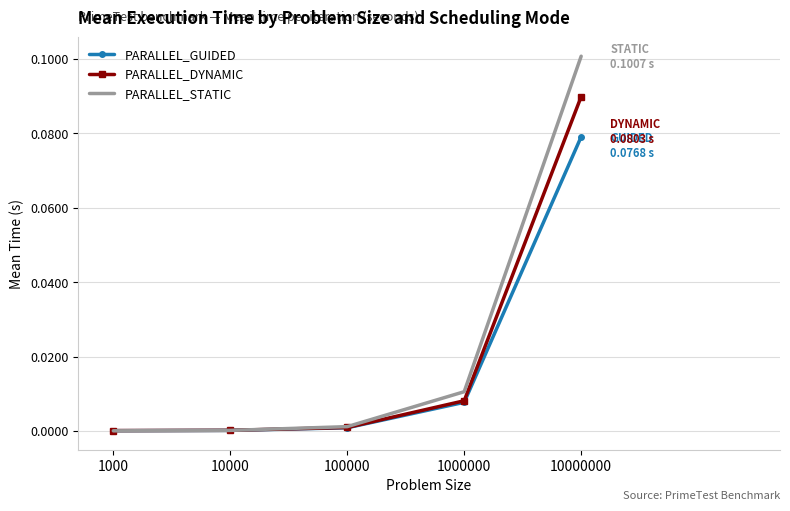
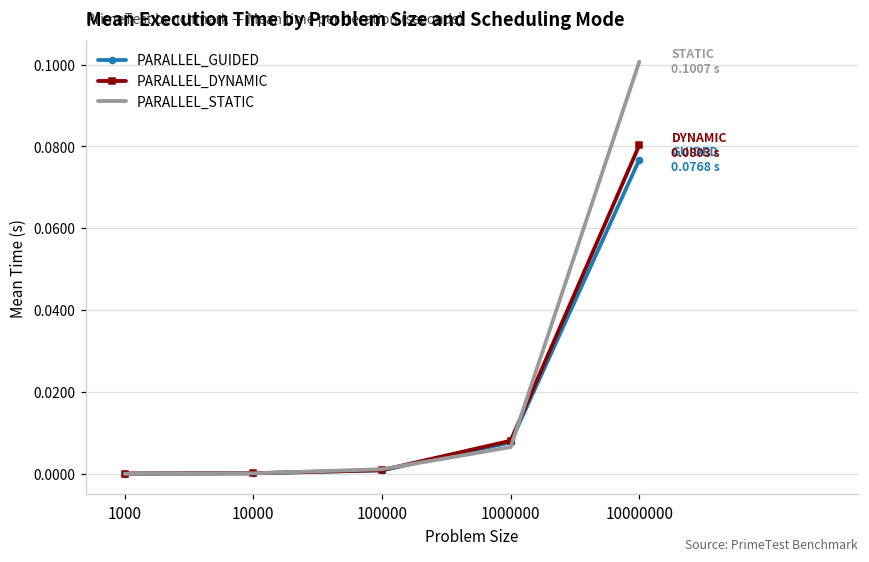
  {
    "PARALLEL_GUIDED": {
-     "10000000": 0.079
+     "10000000": 0.077
    },
    "PARALLEL_DYNAMIC": {
-     "10000000": 0.090
+     "10000000": 0.080
    },
    "PARALLEL_STATIC": {
-     "1000000": 0.011,
+     "1000000": 0.007,
      "10000000": 0.101
    }
  }
